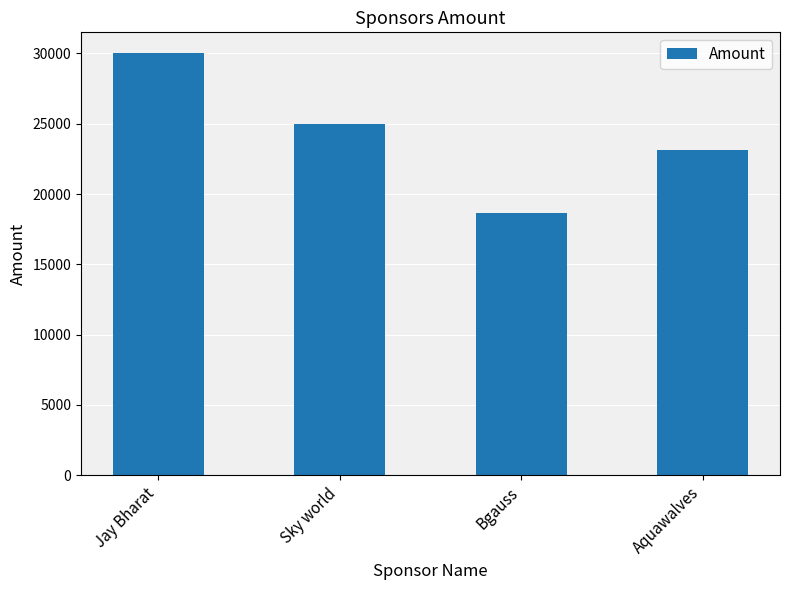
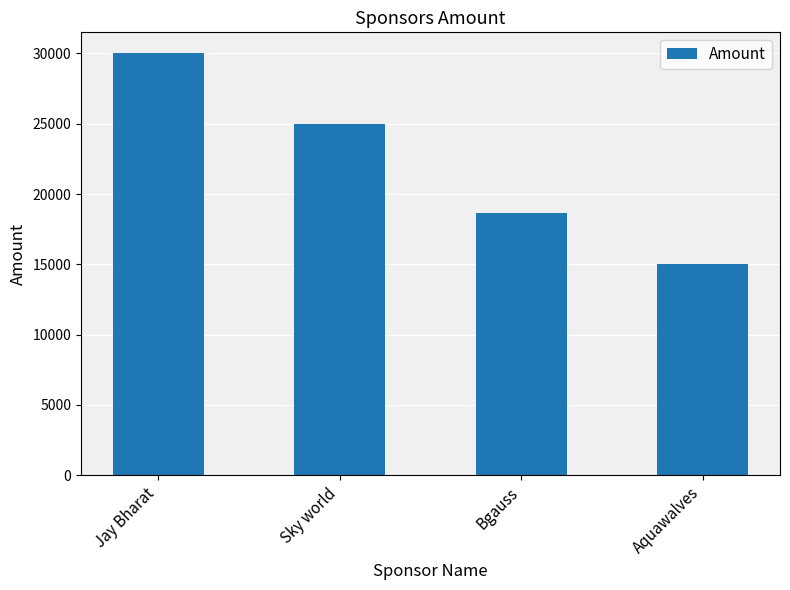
  {
    "Jay Bharat": 30000,
    "Sky world": 25000,
    "Bgauss": 18600,
-   "Aquawalves": 23100
+   "Aquawalves": 15000
  }
